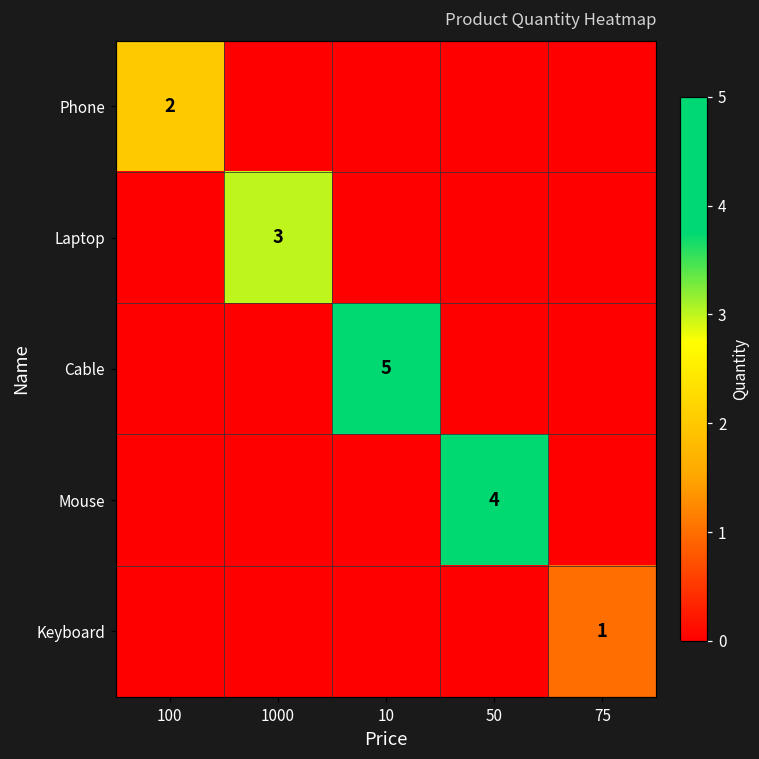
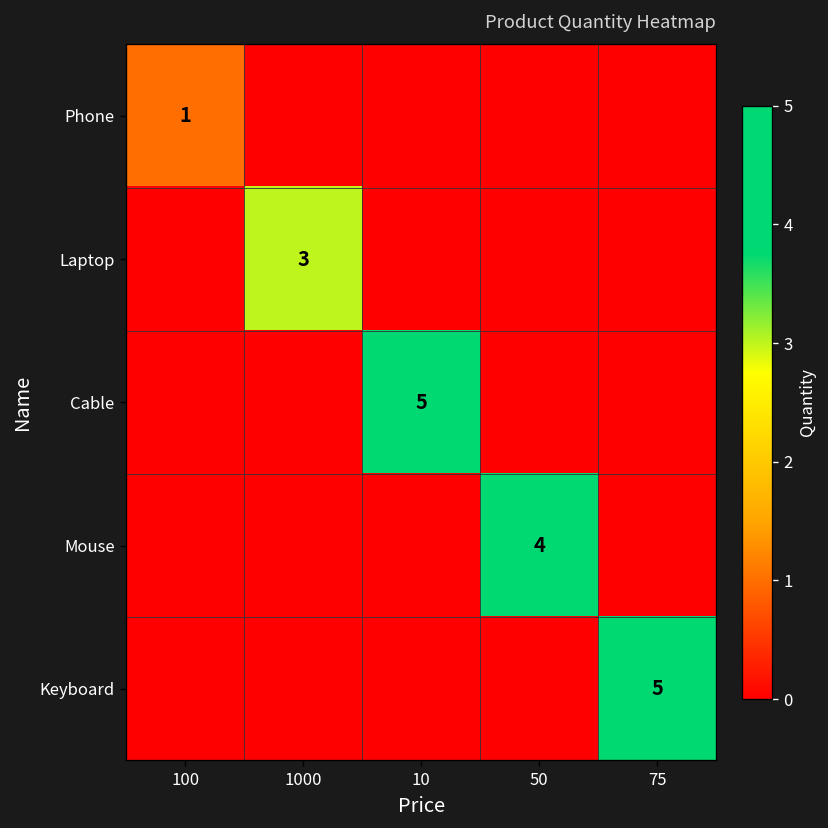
  {
    "Phone": {
-     "100": 2
+     "100": 1
    },
    "Laptop": {
      "1000": 3
    },
    "Cable": {
      "10": 5
    },
    "Mouse": {
      "50": 4
    },
    "Keyboard": {
-     "75": 1
+     "75": 5
    }
  }
